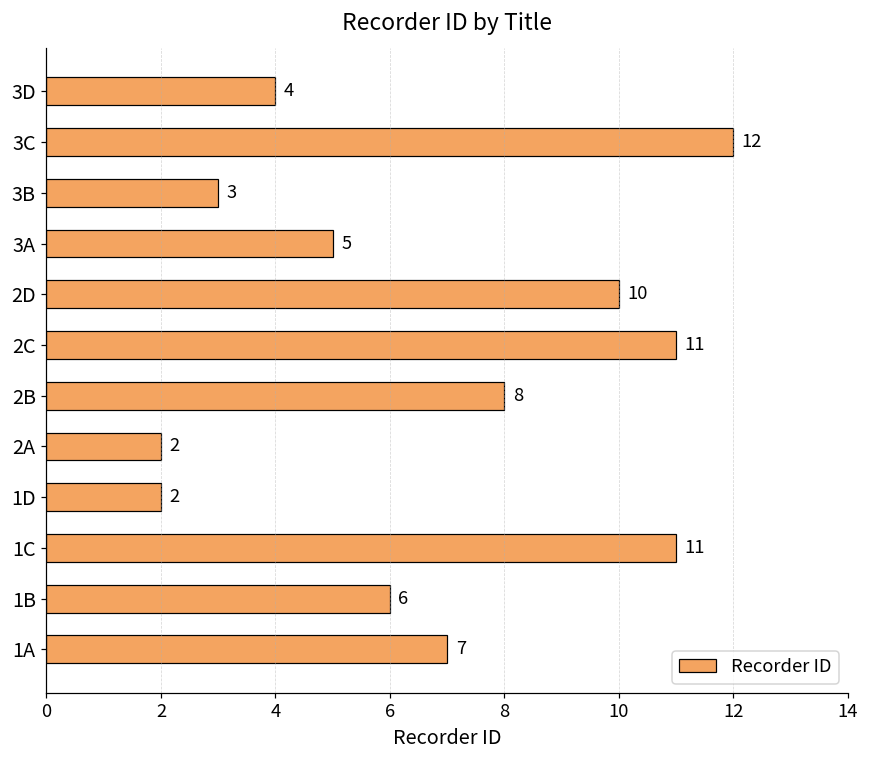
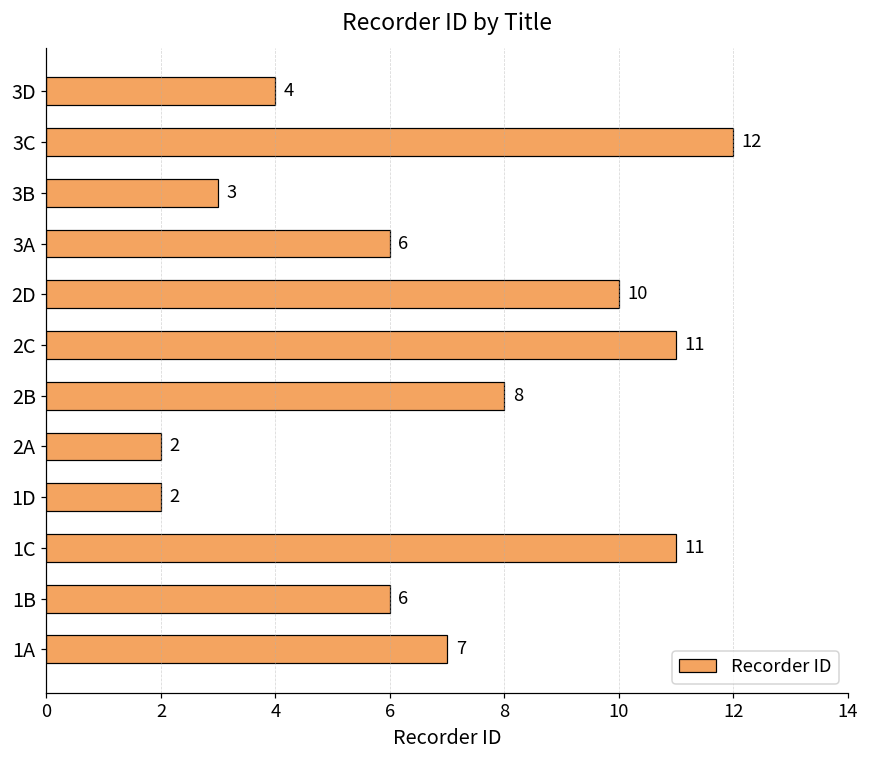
  {
    "3D": 4,
    "3C": 12,
    "3B": 3,
-   "3A": 5,
+   "3A": 6,
    "2D": 10,
    "2C": 11,
    "2B": 8,
    "2A": 2,
    "1D": 2,
    "1C": 11,
    "1B": 6,
    "1A": 7
  }
